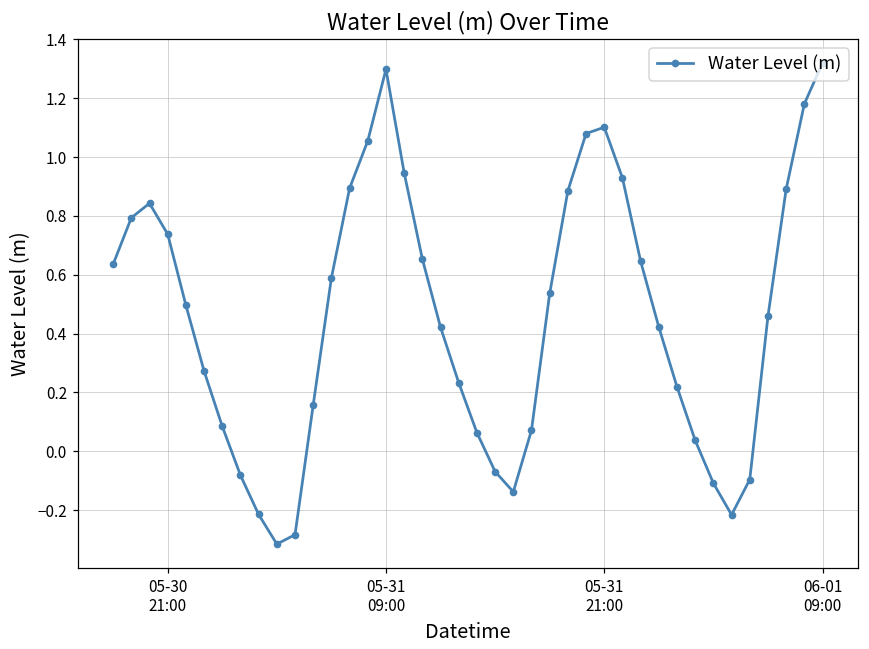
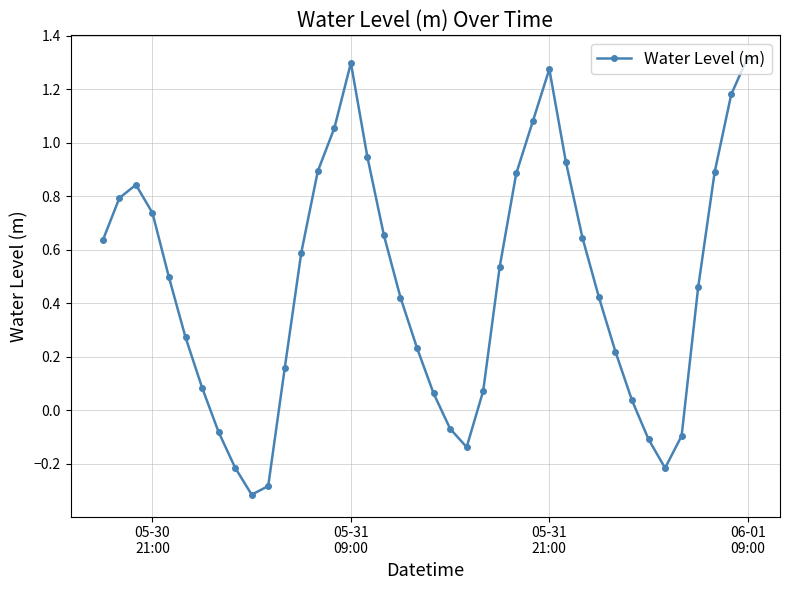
  {
    "05-30 21:00": 0.74,
    "05-31 09:00": 1.30,
-   "05-31 21:00": 1.10
+   "05-31 21:00": 1.28
  }
